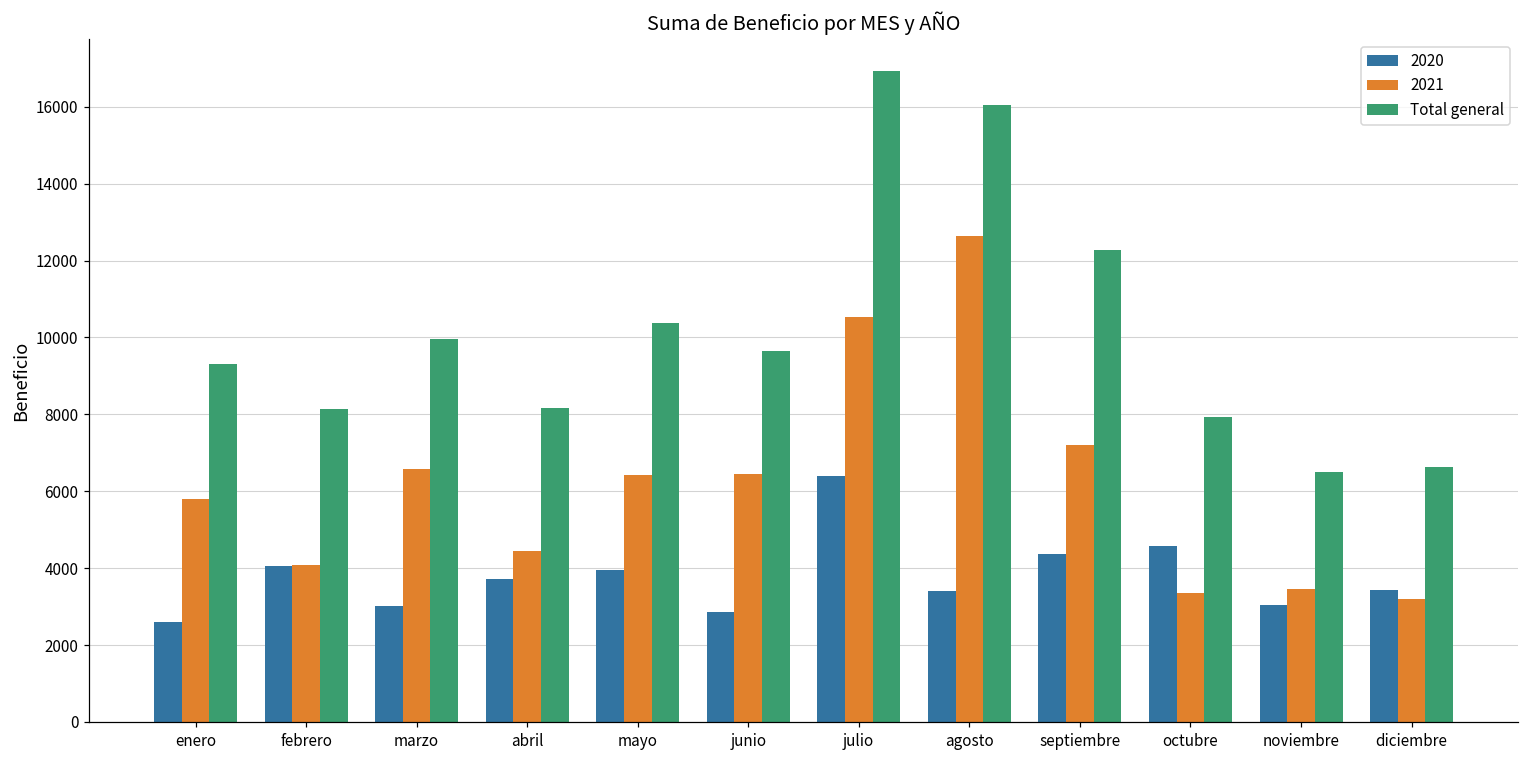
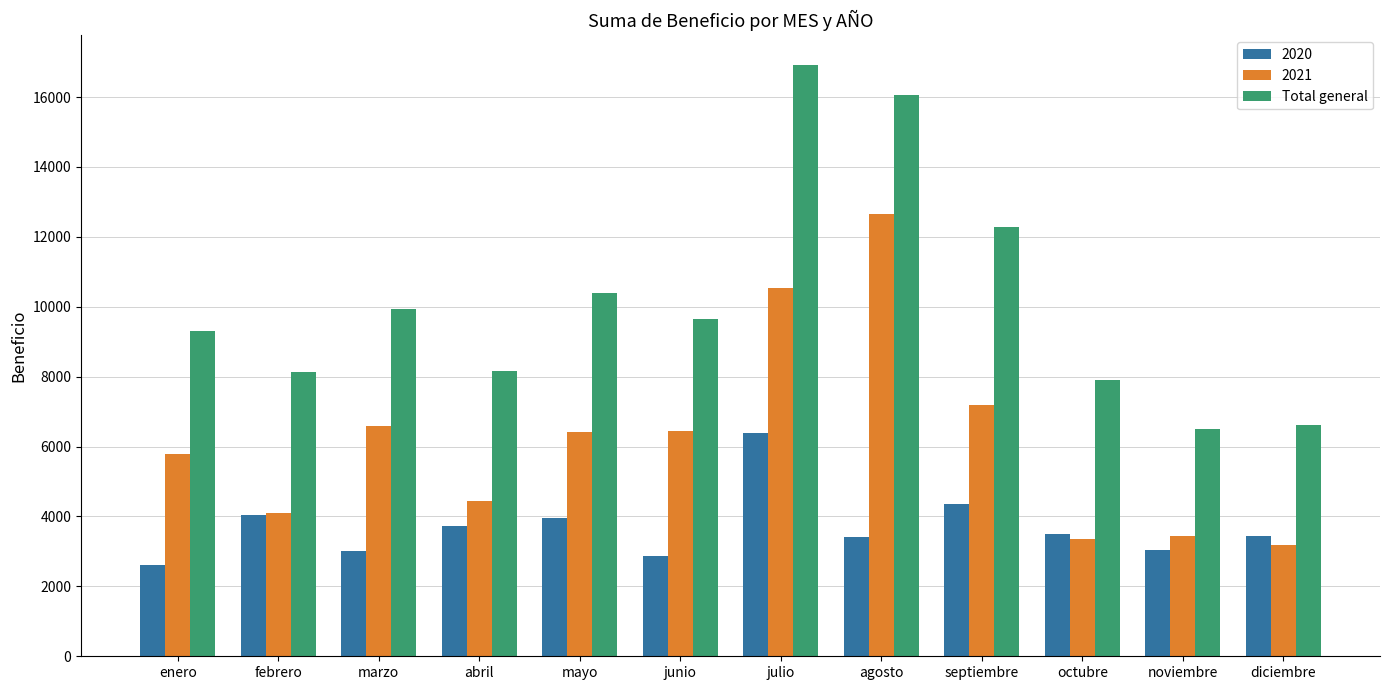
  {
    "2020": {
      "enero": 2600,
      "febrero": 4000,
      "marzo": 3000,
      "abril": 3700,
      "mayo": 4000,
      "junio": 2900,
      "julio": 6400,
      "agosto": 3400,
      "septiembre": 4400,
-     "octubre": 4600,
+     "octubre": 3500,
      "noviembre": 3100,
      "diciembre": 3400
    },
    "2021": {
      "enero": 5800,
      "febrero": 4100,
      "marzo": 6600,
      "abril": 4400,
      "mayo": 6400,
      "junio": 6500,
      "julio": 10500,
      "agosto": 12700,
      "septiembre": 7200,
      "octubre": 3300,
      "noviembre": 3400,
      "diciembre": 3200
    },
    "Total general": {
      "enero": 9300,
      "febrero": 8100,
      "marzo": 9900,
      "abril": 8200,
      "mayo": 10400,
      "junio": 9600,
      "julio": 16900,
      "agosto": 16100,
      "septiembre": 12300,
      "octubre": 7900,
      "noviembre": 6500,
      "diciembre": 6600
    }
  }
